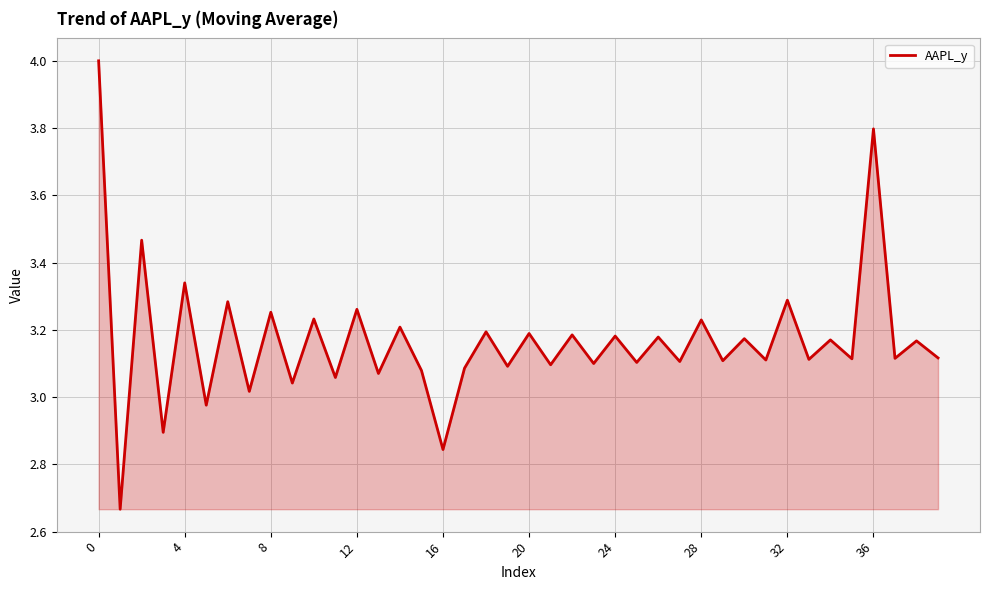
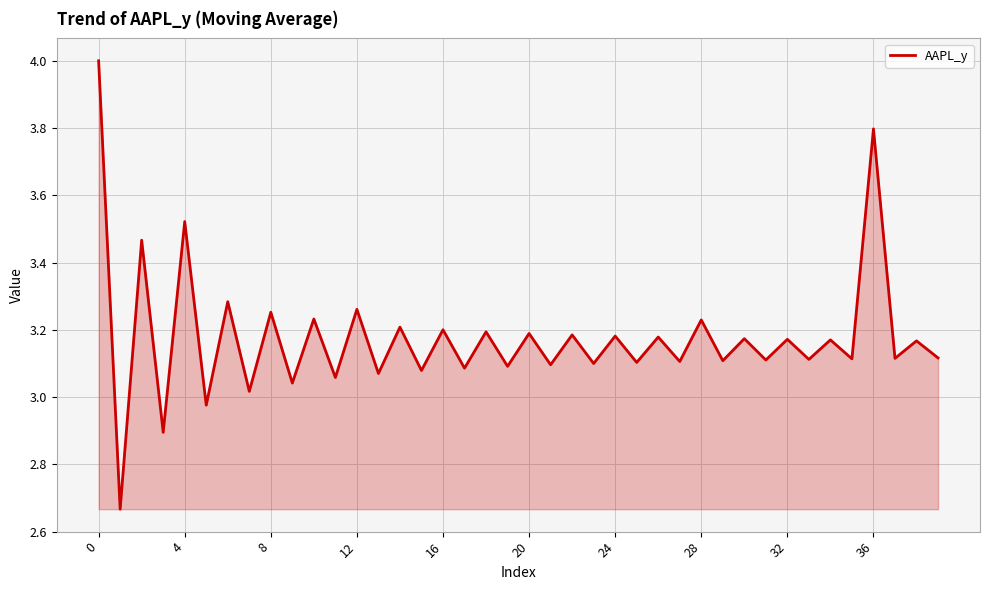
  {
    "0": 4.00,
-   "4": 3.34,
+   "4": 3.52,
    "8": 3.25,
    "12": 3.26,
-   "16": 2.84,
+   "16": 3.20,
    "20": 3.19,
    "24": 3.18,
    "28": 3.23,
-   "32": 3.29,
+   "32": 3.17,
    "36": 3.80
  }
